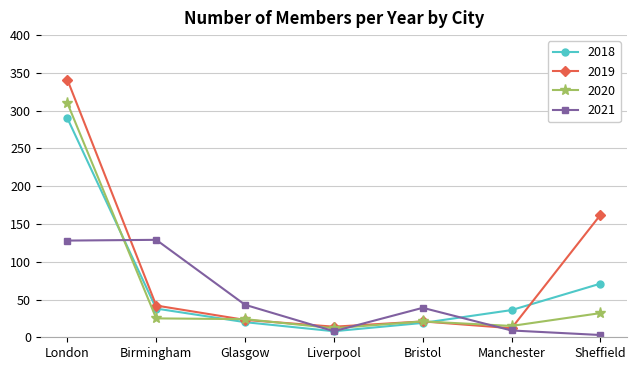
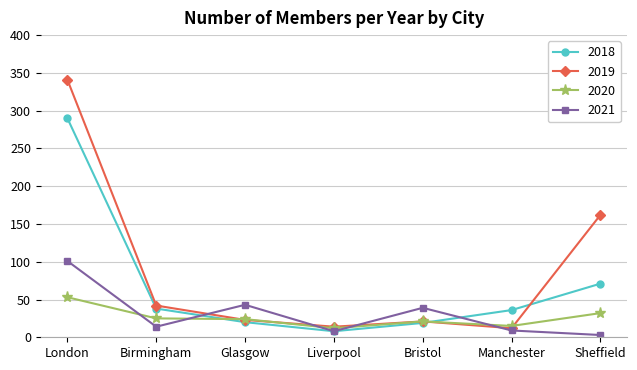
  {
    "2018": {
      "London": 290,
      "Birmingham": 40,
      "Manchester": 40,
      "Sheffield": 70
    },
    "2019": {
      "London": 340,
      "Birmingham": 40,
      "Sheffield": 160
    },
    "2020": {
-     "London": 310,
+     "London": 50,
      "Birmingham": 30,
      "Sheffield": 30
    },
    "2021": {
-     "London": 130,
-     "Birmingham": 130,
+     "London": 100,
+     "Birmingham": 10,
      "Glasgow": 40,
      "Bristol": 40,
      "Sheffield": 0
    }
  }
